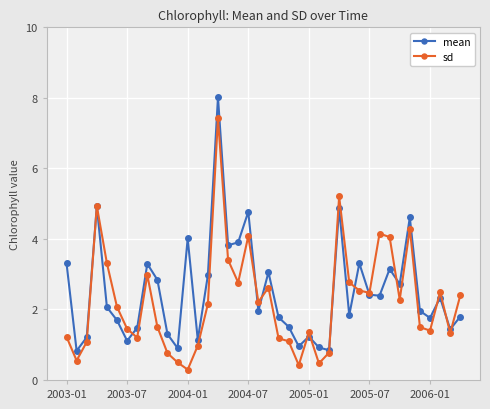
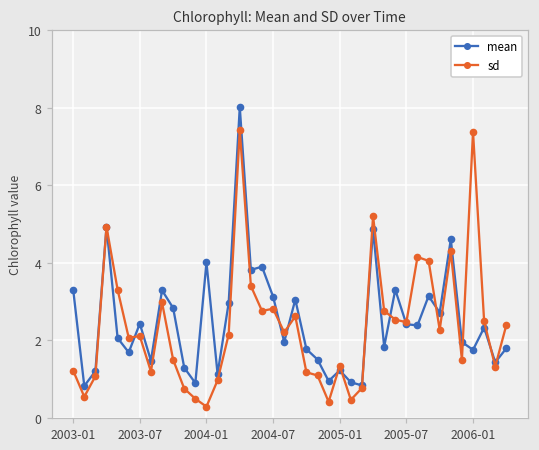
  {
    "mean": {
      "2003-01": 3.3,
-     "2003-07": 1.1,
+     "2003-07": 2.4,
      "2004-01": 4.0,
-     "2004-07": 4.8,
+     "2004-07": 3.1,
      "2005-01": 1.2,
      "2006-01": 1.8
    },
    "sd": {
      "2003-01": 1.2,
-     "2003-07": 1.5,
+     "2003-07": 2.1,
      "2004-01": 0.3,
-     "2004-07": 4.1,
+     "2004-07": 2.8,
      "2005-01": 1.3,
-     "2006-01": 1.4
+     "2006-01": 7.4
    }
  }
